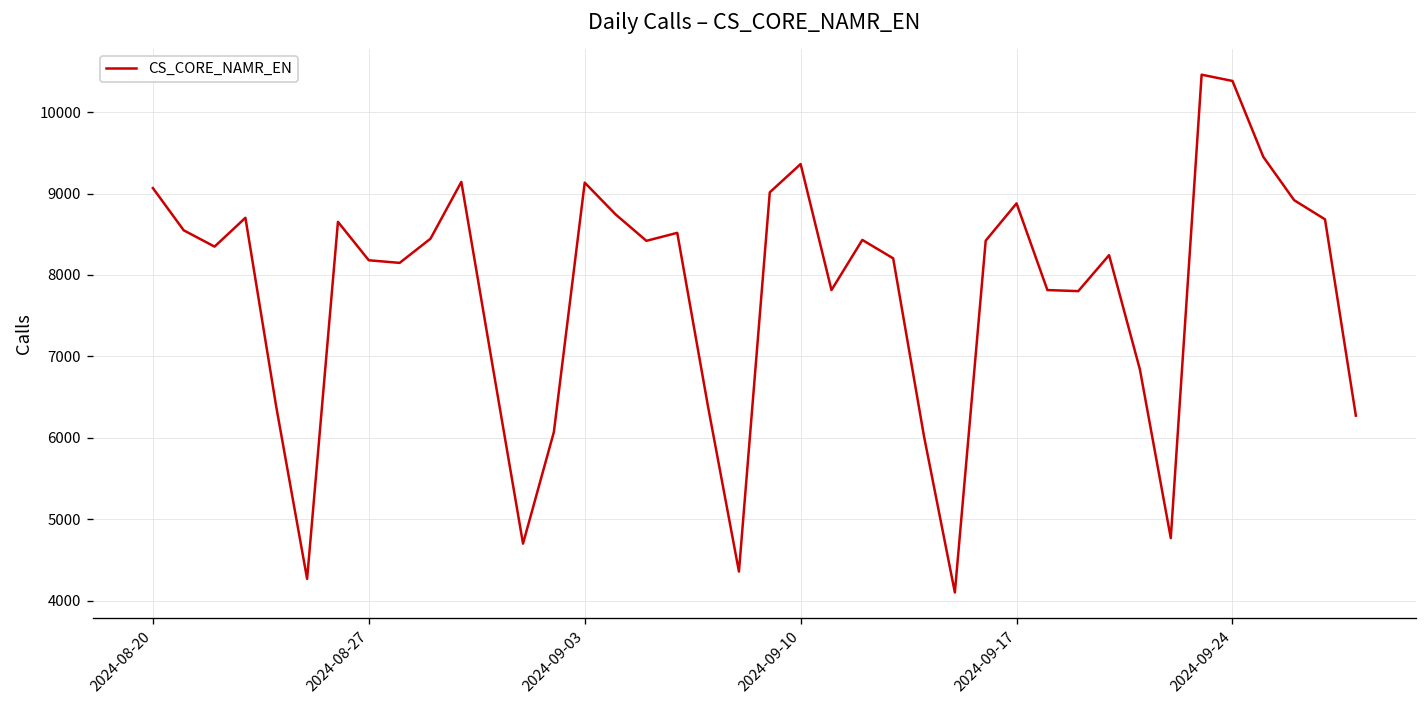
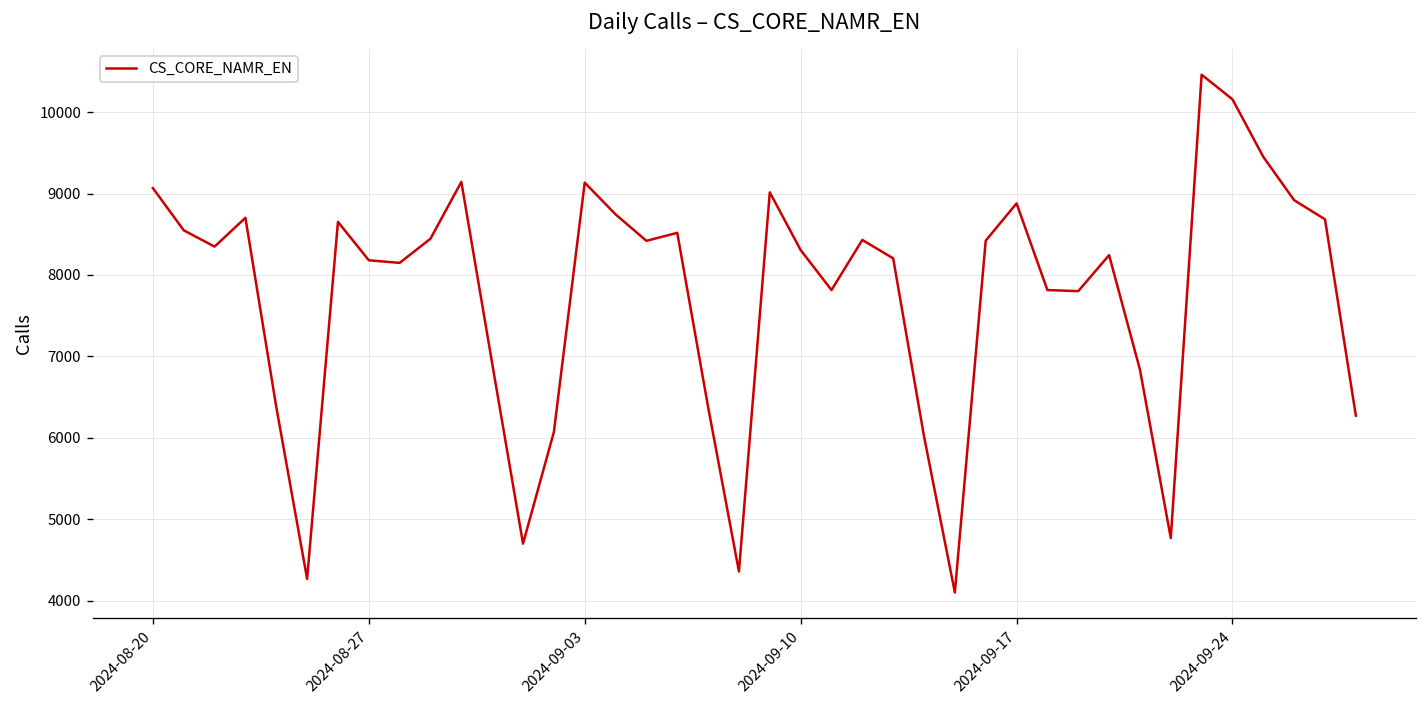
  {
    "2024-08-20": 9100,
    "2024-08-27": 8200,
    "2024-09-03": 9100,
-   "2024-09-10": 9400,
+   "2024-09-10": 8300,
    "2024-09-17": 8900,
-   "2024-09-24": 10400
+   "2024-09-24": 10200
  }
